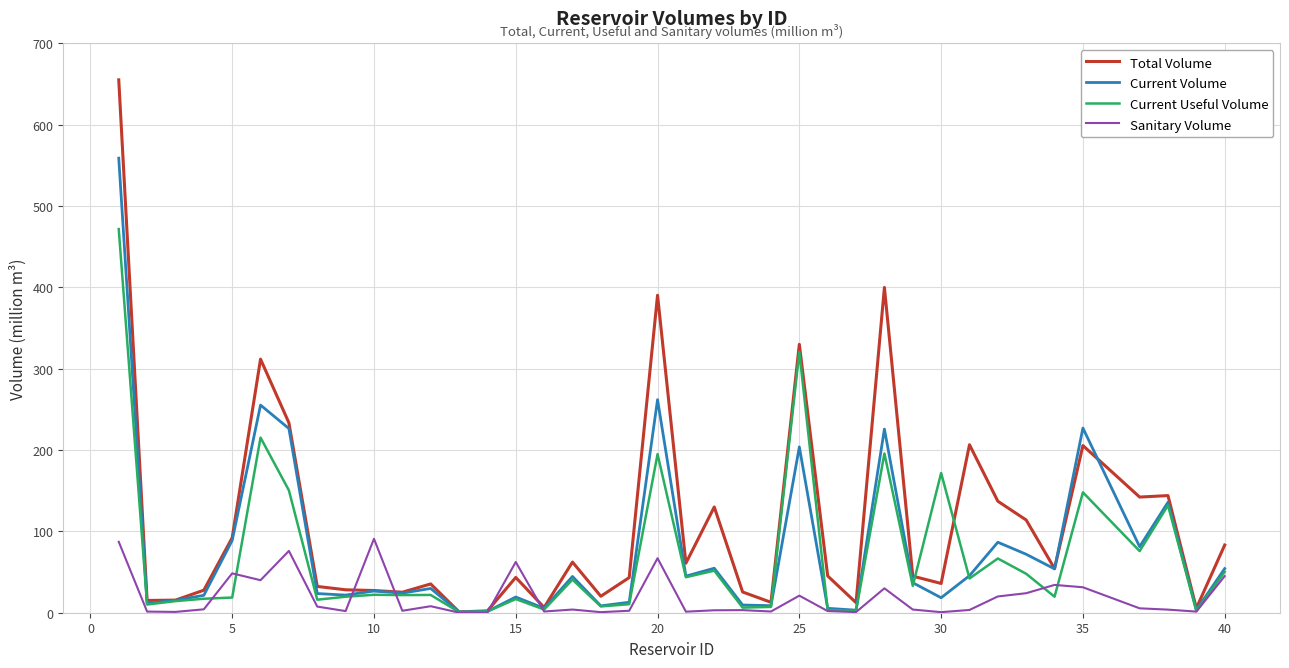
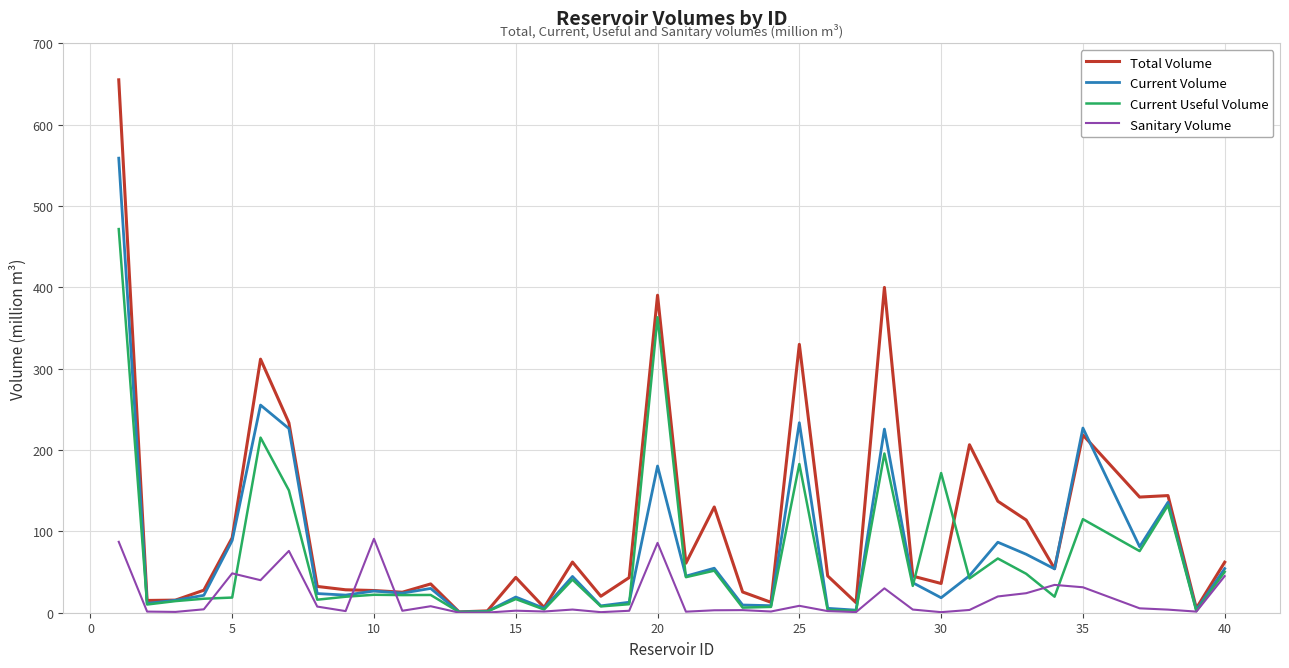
  {
    "Total Volume": {
      "5": 90,
      "15": 40,
      "20": 390,
      "25": 330,
      "30": 40,
-     "35": 210,
-     "40": 80
+     "35": 220,
+     "40": 60
    },
    "Current Volume": {
      "5": 90,
-     "20": 260,
-     "25": 200,
+     "20": 180,
+     "25": 230,
      "30": 20,
      "35": 230,
      "40": 50
    },
    "Current Useful Volume": {
      "5": 20,
      "10": 20,
-     "20": 200,
-     "25": 320,
+     "20": 360,
+     "25": 180,
      "30": 170,
-     "35": 150,
+     "35": 120,
      "40": 50
    },
    "Sanitary Volume": {
      "5": 50,
      "10": 90,
-     "15": 60,
-     "20": 70,
-     "25": 20,
+     "15": 0,
+     "20": 90,
+     "25": 10,
      "30": 0,
      "35": 30,
      "40": 50
    }
  }
